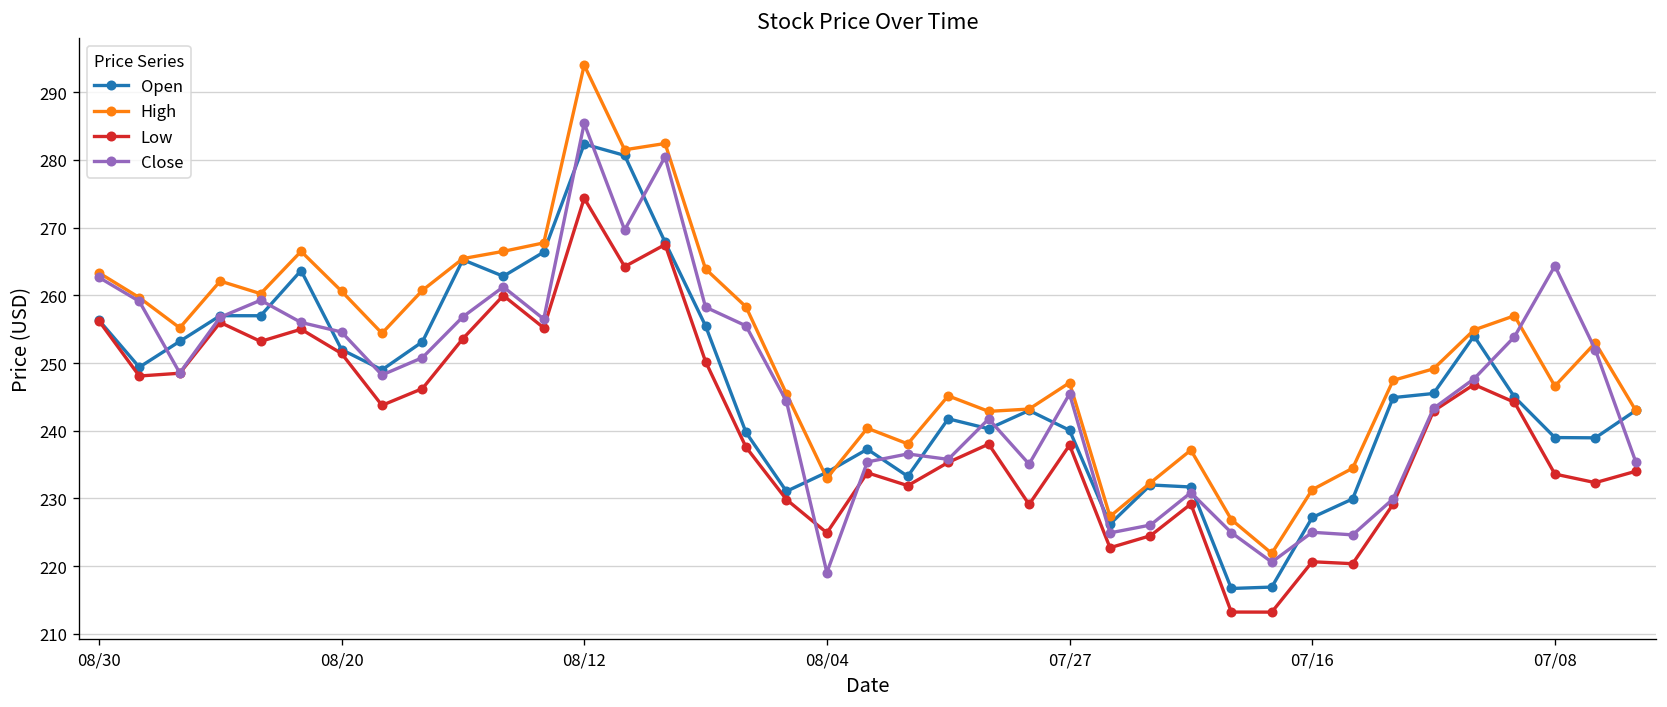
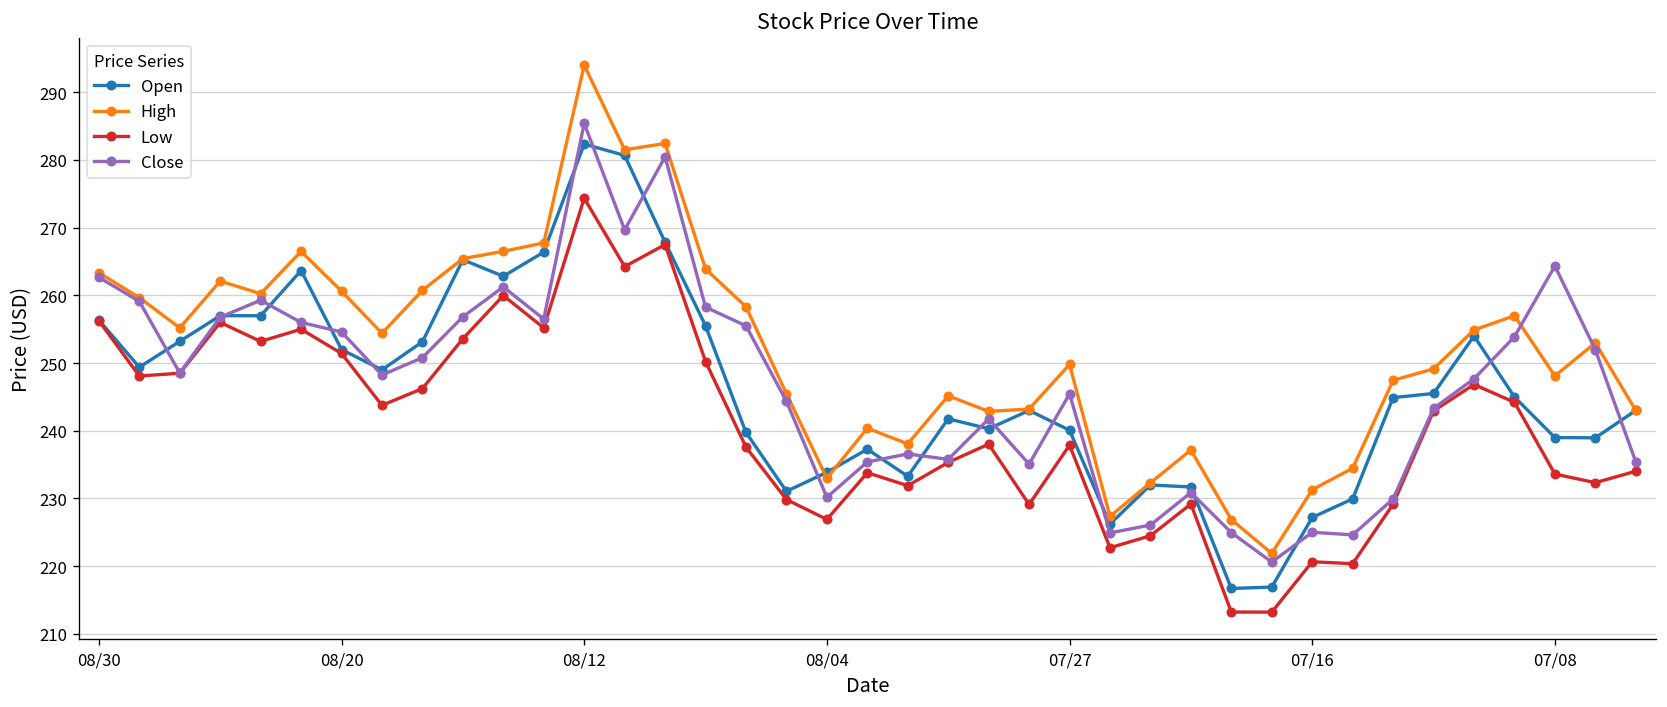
  {
    "Open": {
      "08/20": 252,
      "08/12": 282,
      "08/04": 234,
      "07/27": 240,
      "07/16": 227,
      "07/08": 239
    },
    "High": {
      "08/30": 263,
      "08/20": 261,
      "08/12": 294,
      "08/04": 233,
-     "07/27": 247,
+     "07/27": 250,
      "07/16": 231,
-     "07/08": 247
+     "07/08": 248
    },
    "Low": {
      "08/20": 251,
      "08/12": 274,
-     "08/04": 225,
+     "08/04": 227,
      "07/27": 238,
      "07/16": 221,
      "07/08": 234
    },
    "Close": {
      "08/30": 263,
      "08/20": 255,
      "08/12": 285,
-     "08/04": 219,
+     "08/04": 230,
      "07/27": 245,
      "07/16": 225,
      "07/08": 264
    }
  }
